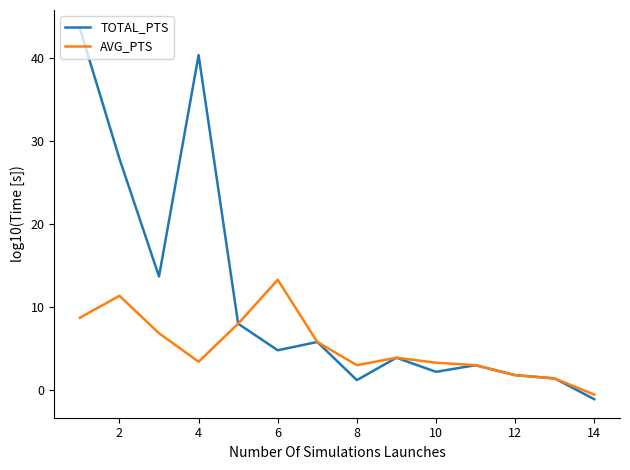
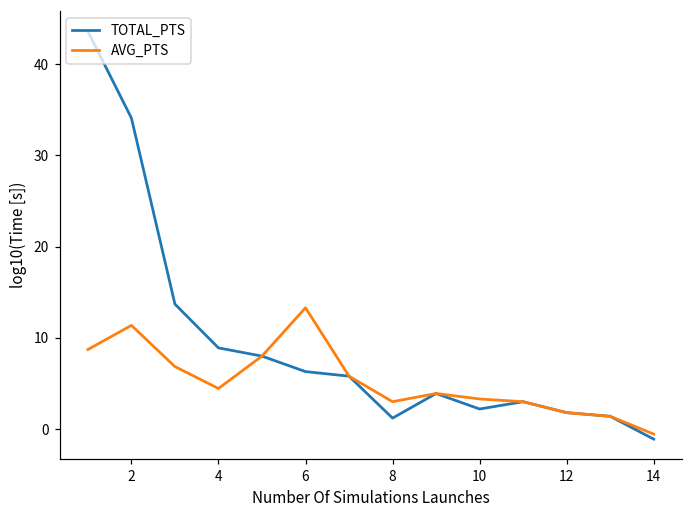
  {
    "TOTAL_PTS": {
-     "2": 28,
-     "4": 40,
-     "6": 5,
+     "2": 34,
+     "4": 9,
+     "6": 6,
      "8": 1,
      "10": 2,
      "14": -1
    },
    "AVG_PTS": {
      "2": 11,
-     "4": 3,
+     "4": 4,
      "6": 13,
      "8": 3,
      "10": 3,
      "14": -1
    }
  }
